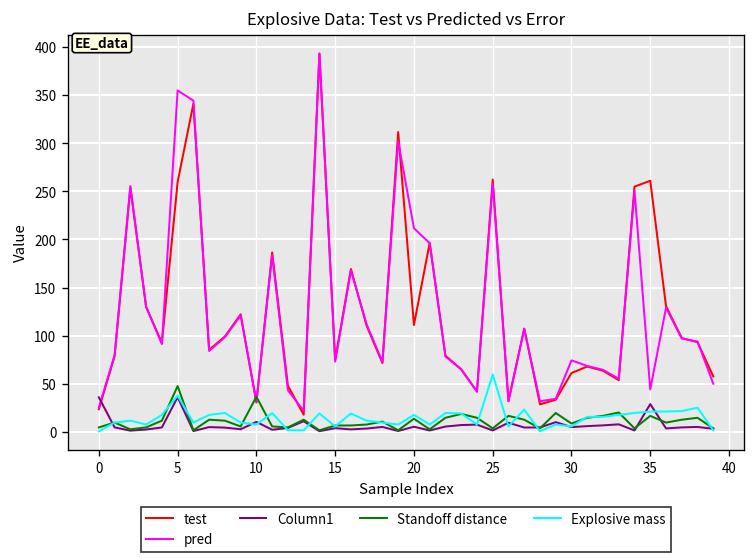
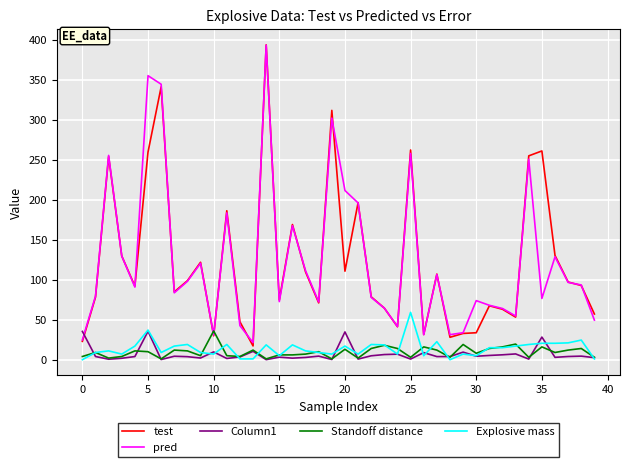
  {
    "test": {
      "5": 260,
      "20": 110,
      "25": 260,
-     "30": 60,
+     "30": 30,
      "35": 260
    },
    "pred": {
      "5": 360,
      "20": 210,
      "25": 260,
      "30": 70,
-     "35": 40
+     "35": 80
    },
    "Column1": {
      "0": 40,
-     "20": 10,
+     "20": 40,
      "35": 30
    },
    "Standoff distance": {
      "0": 0,
-     "5": 50,
+     "5": 10,
      "10": 40,
      "20": 10,
      "35": 20
    },
    "Explosive mass": {
      "0": 0,
      "20": 20,
      "25": 60,
      "35": 20
    }
  }
